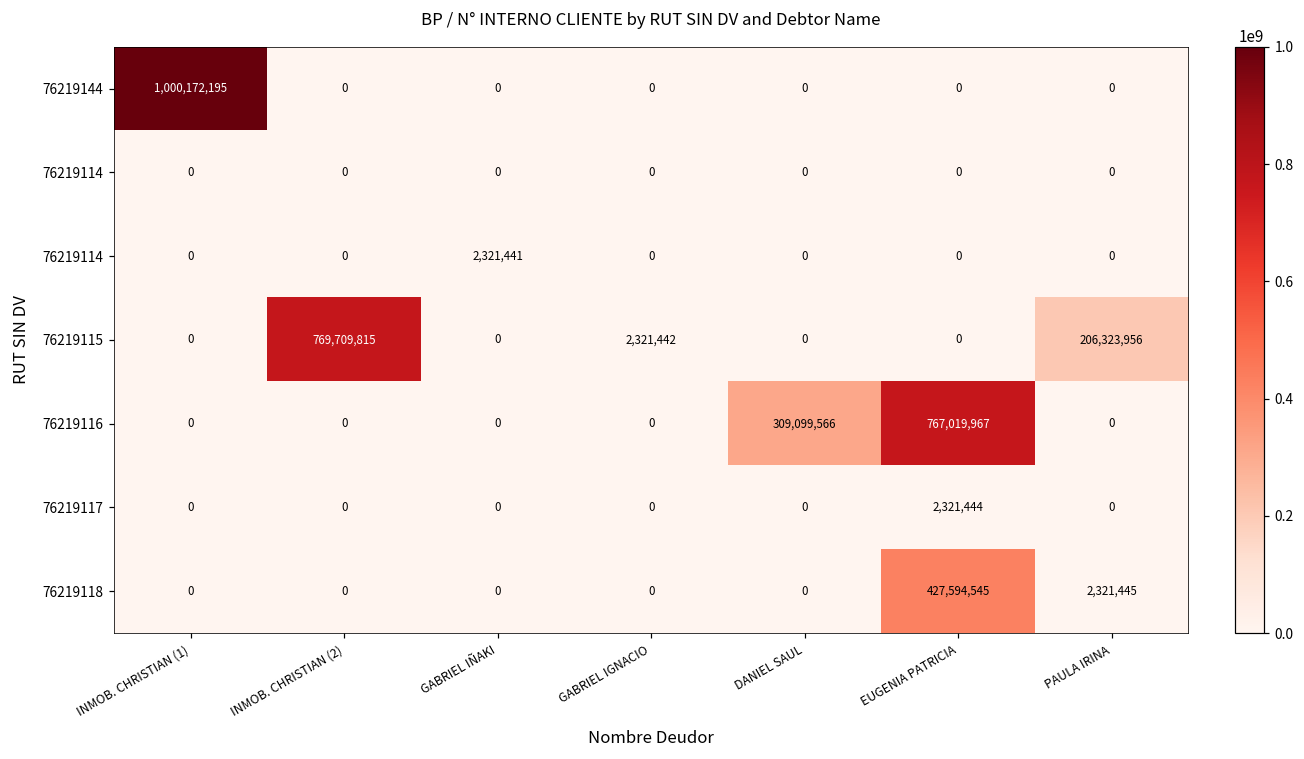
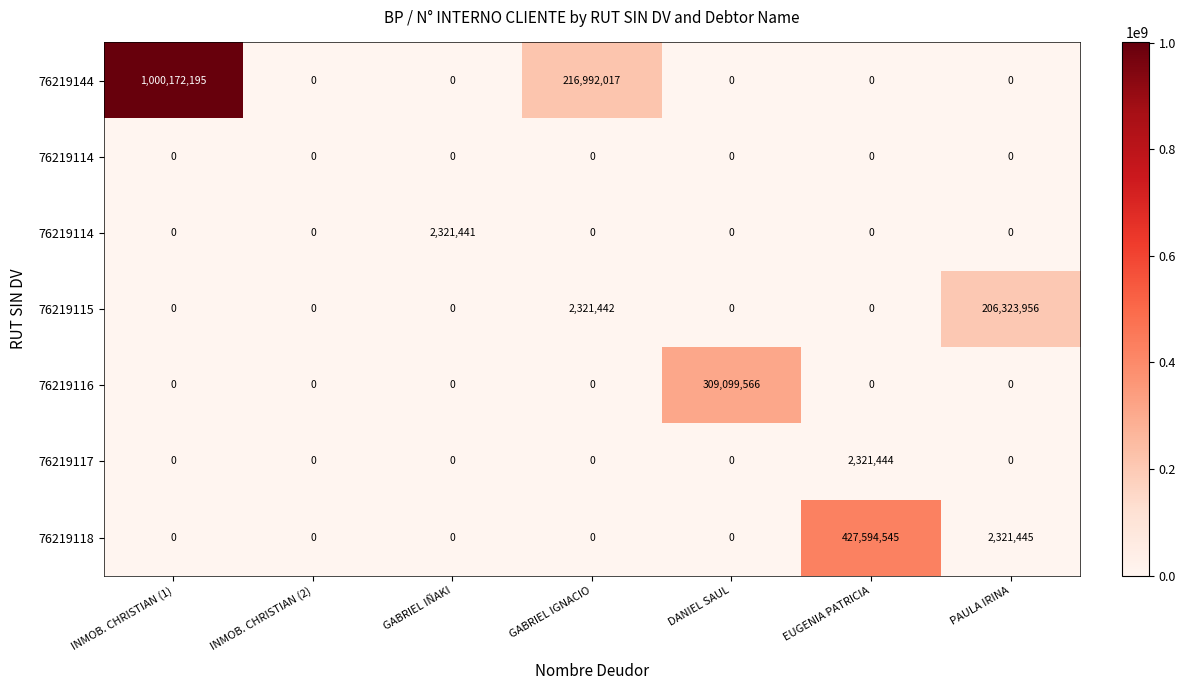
  {
    "76219144": {
      "INMOB. CHRISTIAN (1)": "1,000,172,195",
      "INMOB. CHRISTIAN (2)": "0",
      "GABRIEL IÑAKI": "0",
-     "GABRIEL IGNACIO": "0",
+     "GABRIEL IGNACIO": "216,992,017",
      "DANIEL SAUL": "0",
      "EUGENIA PATRICIA": "0",
      "PAULA IRINA": "0"
    },
    "76219115": {
      "INMOB. CHRISTIAN (1)": "0",
-     "INMOB. CHRISTIAN (2)": "769,709,815",
+     "INMOB. CHRISTIAN (2)": "0",
      "GABRIEL IÑAKI": "0",
      "GABRIEL IGNACIO": "2,321,442",
      "DANIEL SAUL": "0",
      "EUGENIA PATRICIA": "0",
      "PAULA IRINA": "206,323,956"
    },
    "76219116": {
      "INMOB. CHRISTIAN (1)": "0",
      "INMOB. CHRISTIAN (2)": "0",
      "GABRIEL IÑAKI": "0",
      "GABRIEL IGNACIO": "0",
      "DANIEL SAUL": "309,099,566",
-     "EUGENIA PATRICIA": "767,019,967",
+     "EUGENIA PATRICIA": "0",
      "PAULA IRINA": "0"
    },
    "76219117": {
      "INMOB. CHRISTIAN (1)": "0",
      "INMOB. CHRISTIAN (2)": "0",
      "GABRIEL IÑAKI": "0",
      "GABRIEL IGNACIO": "0",
      "DANIEL SAUL": "0",
      "EUGENIA PATRICIA": "2,321,444",
      "PAULA IRINA": "0"
    },
    "76219118": {
      "INMOB. CHRISTIAN (1)": "0",
      "INMOB. CHRISTIAN (2)": "0",
      "GABRIEL IÑAKI": "0",
      "GABRIEL IGNACIO": "0",
      "DANIEL SAUL": "0",
      "EUGENIA PATRICIA": "427,594,545",
      "PAULA IRINA": "2,321,445"
    }
  }
